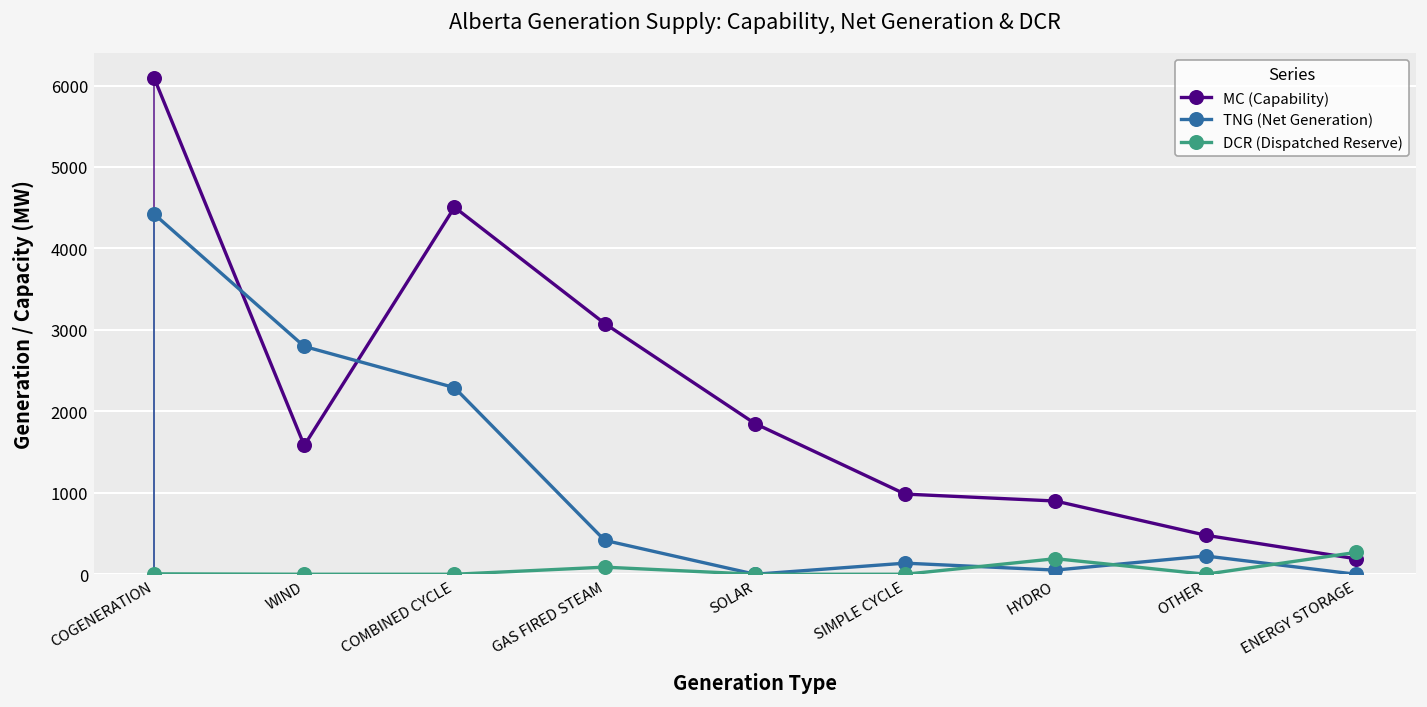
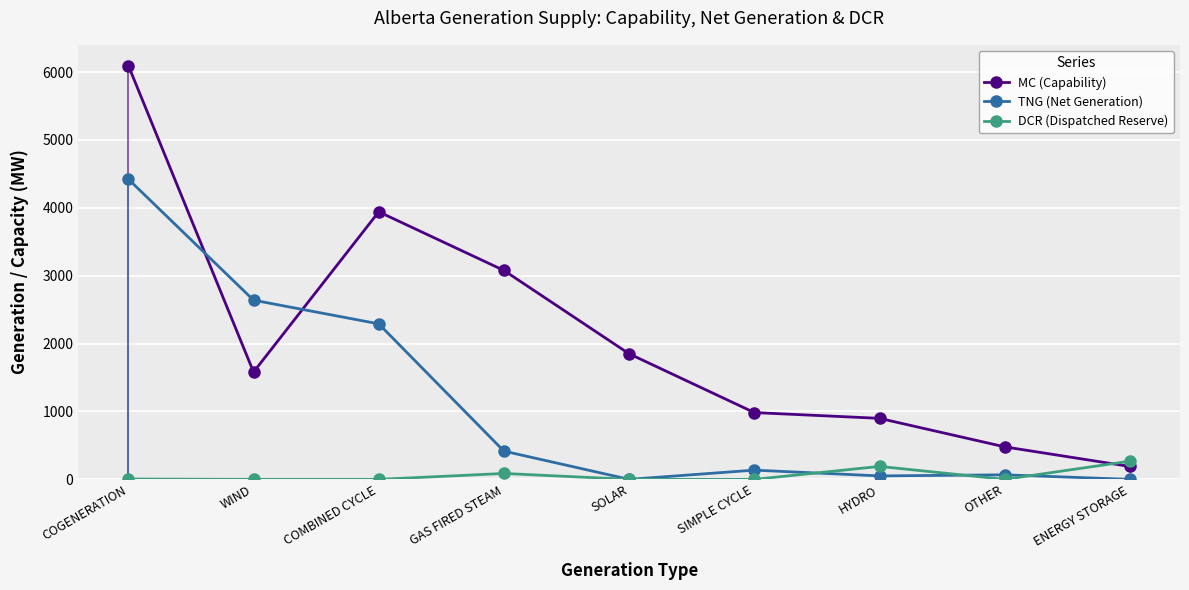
  {
    "MC (Capability)": {
      "COGENERATION": 6100,
      "WIND": 1600,
-     "COMBINED CYCLE": 4500,
+     "COMBINED CYCLE": 3900,
      "GAS FIRED STEAM": 3100,
      "SOLAR": 1900,
      "SIMPLE CYCLE": 1000,
      "HYDRO": 900,
      "OTHER": 500,
      "ENERGY STORAGE": 200
    },
    "TNG (Net Generation)": {
      "COGENERATION": 4400,
-     "WIND": 2800,
+     "WIND": 2600,
      "COMBINED CYCLE": 2300,
      "GAS FIRED STEAM": 400,
      "SIMPLE CYCLE": 100,
      "HYDRO": 100,
-     "OTHER": 200,
+     "OTHER": 100,
      "ENERGY STORAGE": 0
    },
    "DCR (Dispatched Reserve)": {
      "COGENERATION": 0,
      "WIND": 0,
      "COMBINED CYCLE": 0,
      "GAS FIRED STEAM": 100,
      "SIMPLE CYCLE": 0,
      "HYDRO": 200,
      "OTHER": 0,
      "ENERGY STORAGE": 300
    }
  }
